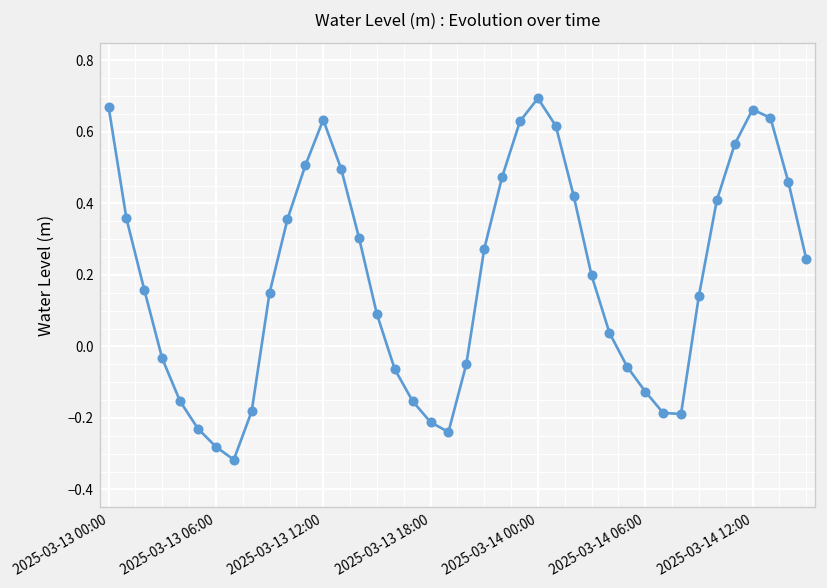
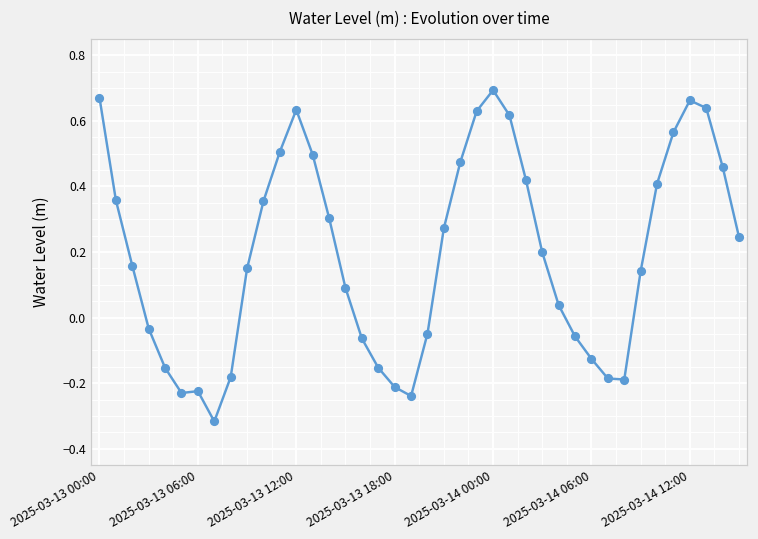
  {
    "2025-03-13 00:00": 0.67,
-   "2025-03-13 06:00": -0.28,
+   "2025-03-13 06:00": -0.22,
    "2025-03-13 12:00": 0.63,
    "2025-03-13 18:00": -0.21,
    "2025-03-14 00:00": 0.69,
    "2025-03-14 06:00": -0.13,
    "2025-03-14 12:00": 0.66
  }
